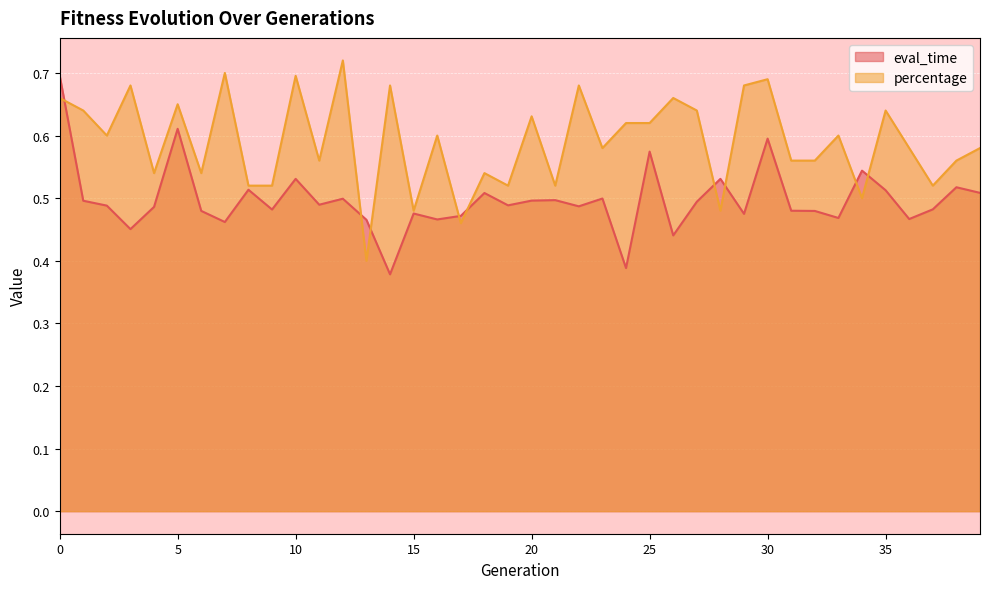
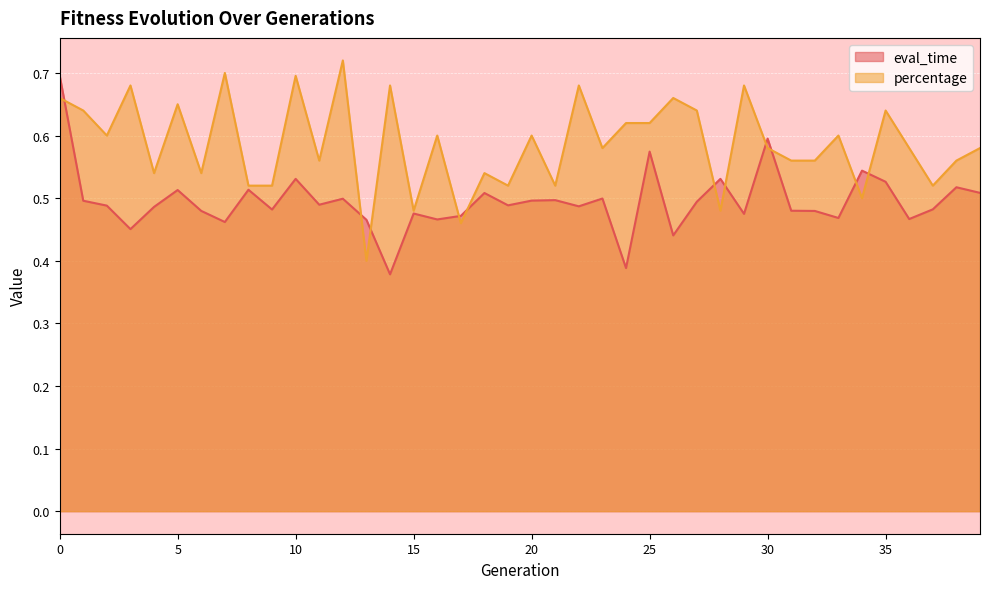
  {
    "eval_time": {
      "0": 0.70,
-     "5": 0.61,
+     "5": 0.51,
      "10": 0.53,
      "15": 0.48,
      "20": 0.50,
      "25": 0.57,
      "30": 0.60,
-     "35": 0.51
+     "35": 0.53
    },
    "percentage": {
      "0": 0.66,
      "5": 0.65,
      "10": 0.70,
      "15": 0.48,
-     "20": 0.63,
+     "20": 0.60,
      "25": 0.62,
-     "30": 0.69,
+     "30": 0.58,
      "35": 0.64
    }
  }
